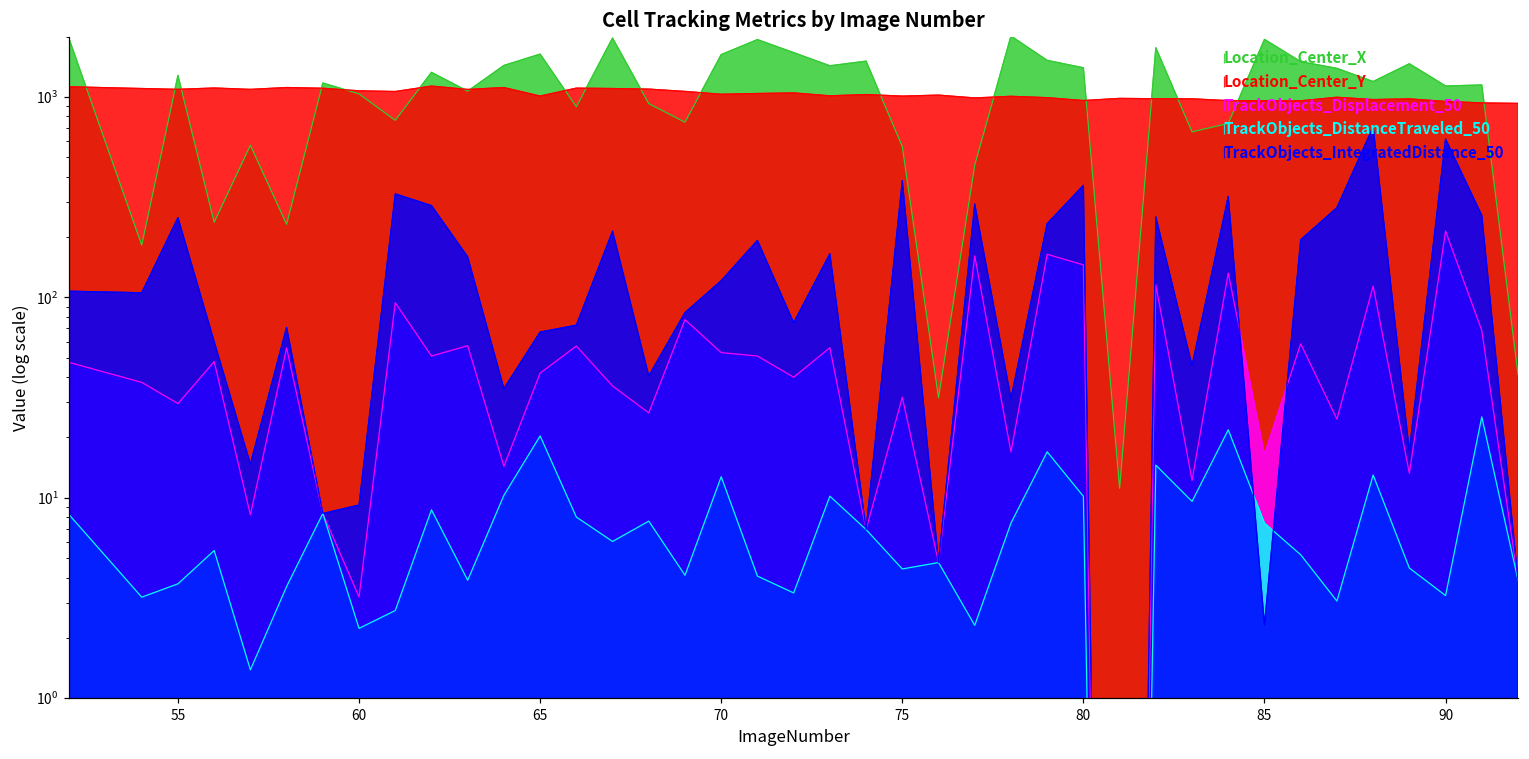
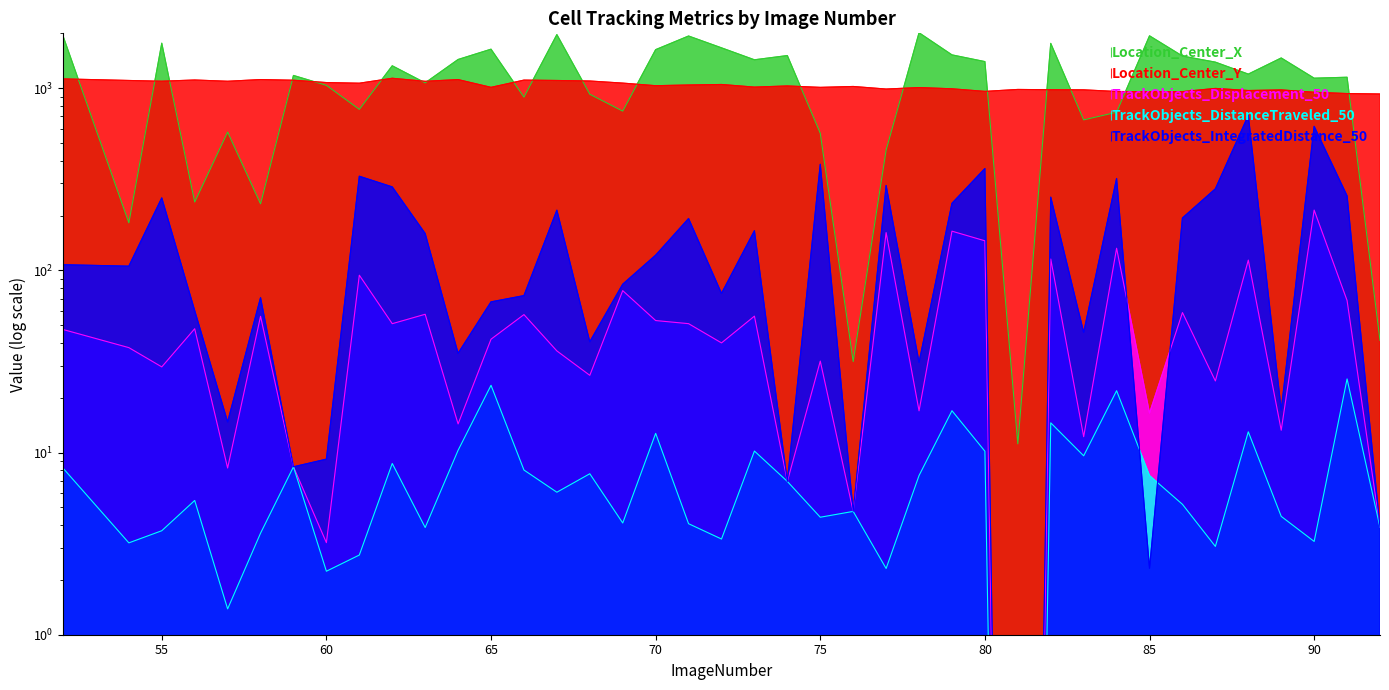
  {
    "Location_Center_X": {
-     "55": 1300,
+     "55": 1800,
      "60": 1000,
      "65": 1600,
      "70": 1600,
      "75": 570,
      "80": 1400,
      "85": 1900,
      "90": 1100
    },
    "Location_Center_Y": {
      "55": 1100,
      "60": 1100,
      "65": 1000,
      "70": 1000,
      "75": 1000,
      "80": 1000,
      "85": 1000,
      "90": 1000
    },
    "TrackObjects_Displacement_50": {
      "55": 30,
      "60": 3.2,
      "65": 42,
      "70": 53,
      "75": 32,
      "80": 150,
      "85": 16,
      "90": 210
    },
    "TrackObjects_DistanceTraveled_50": {
      "55": 3.7,
      "60": 2.2,
-     "65": 20,
+     "65": 23,
      "70": 13,
      "75": 4.4,
      "80": 10,
      "85": 7.5,
      "90": 3.3
    },
    "TrackObjects_IntegratedDistance_50": {
      "55": 250,
      "60": 9,
      "65": 67,
      "70": 120,
      "75": 380,
      "80": 360,
      "85": 2.3,
      "90": 620
    }
  }
